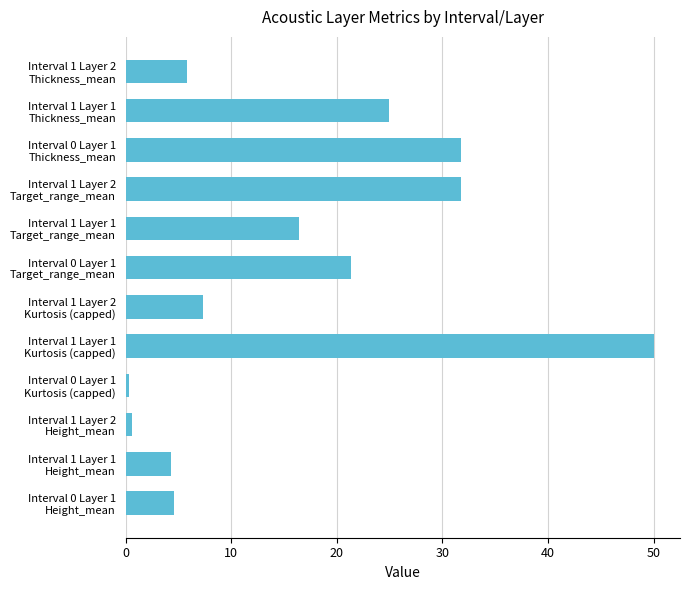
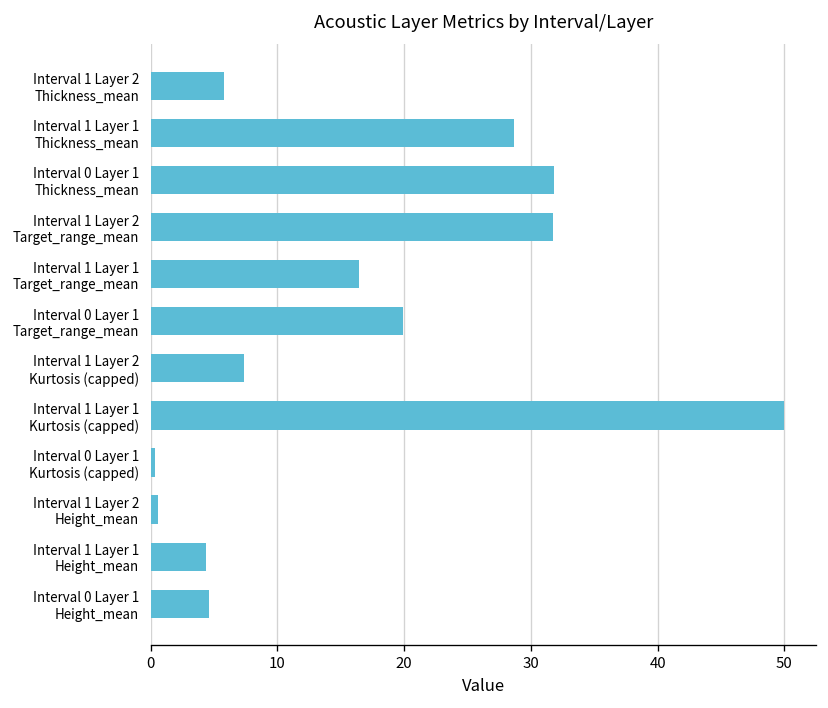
  {
    "Interval 1 Layer 2 Thickness_mean": 5.8,
-   "Interval 1 Layer 1 Thickness_mean": 24.9,
+   "Interval 1 Layer 1 Thickness_mean": 28.7,
    "Interval 0 Layer 1 Thickness_mean": 31.8,
    "Interval 1 Layer 2 Target_range_mean": 31.8,
    "Interval 1 Layer 1 Target_range_mean": 16.4,
-   "Interval 0 Layer 1 Target_range_mean": 21.4,
+   "Interval 0 Layer 1 Target_range_mean": 19.9,
    "Interval 1 Layer 2 Kurtosis (capped)": 7.3,
    "Interval 1 Layer 1 Kurtosis (capped)": 50.0,
    "Interval 0 Layer 1 Kurtosis (capped)": 0.3,
    "Interval 1 Layer 2 Height_mean": 0.6,
    "Interval 1 Layer 1 Height_mean": 4.3,
    "Interval 0 Layer 1 Height_mean": 4.6
  }
